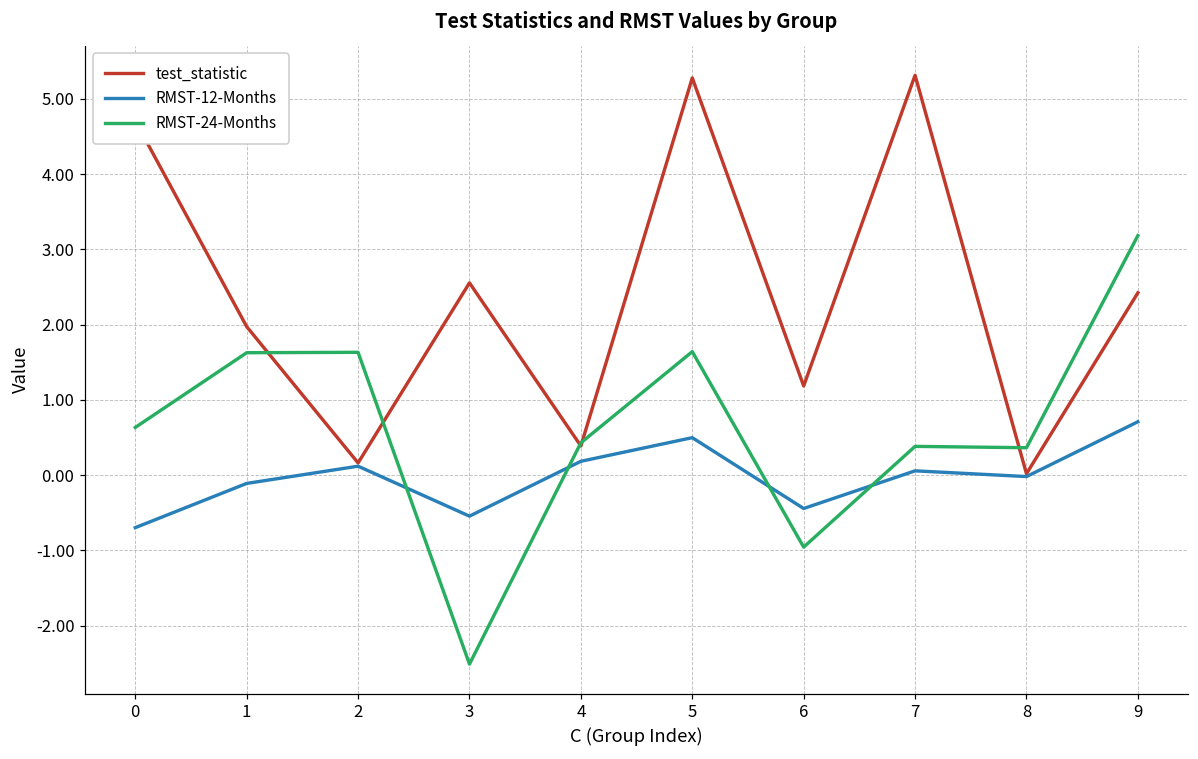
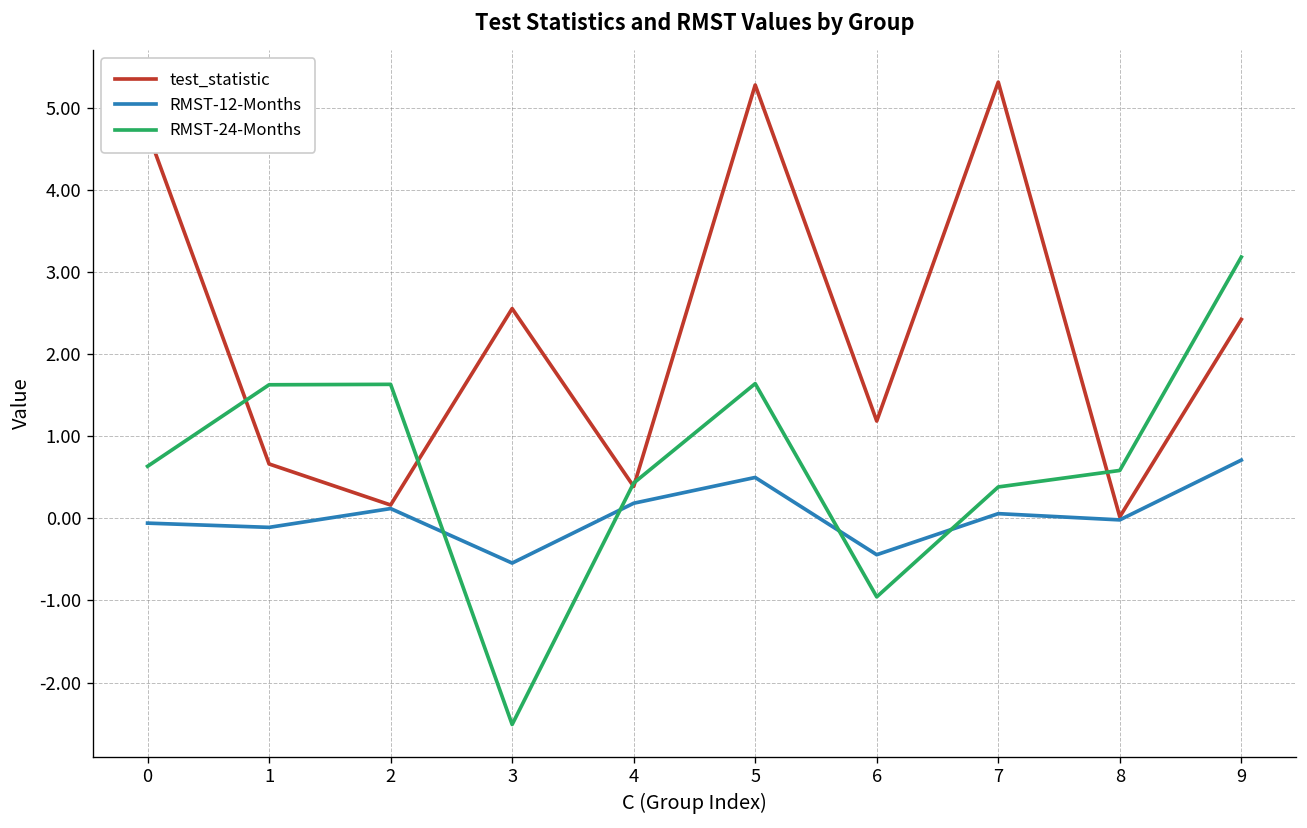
  {
    "test_statistic": {
-     "1": 2.0,
+     "1": 0.7,
      "2": 0.2,
      "3": 2.6,
      "4": 0.4,
      "5": 5.3,
      "6": 1.2,
      "7": 5.3,
      "9": 2.4
    },
    "RMST-12-Months": {
-     "0": -0.7,
+     "0": -0.1,
      "1": -0.1,
      "2": 0.1,
      "3": -0.5,
      "4": 0.2,
      "5": 0.5,
      "6": -0.4,
      "7": 0.1,
      "9": 0.7
    },
    "RMST-24-Months": {
      "0": 0.6,
      "1": 1.6,
      "2": 1.6,
      "3": -2.5,
      "4": 0.4,
      "5": 1.6,
      "6": -1.0,
      "7": 0.4,
-     "8": 0.4,
+     "8": 0.6,
      "9": 3.2
    }
  }
